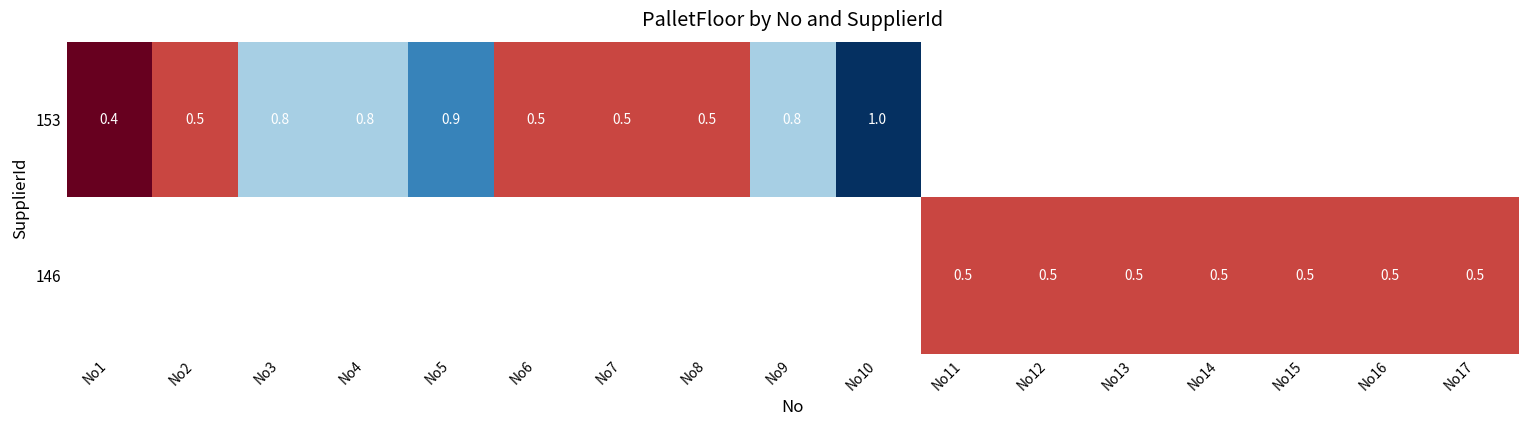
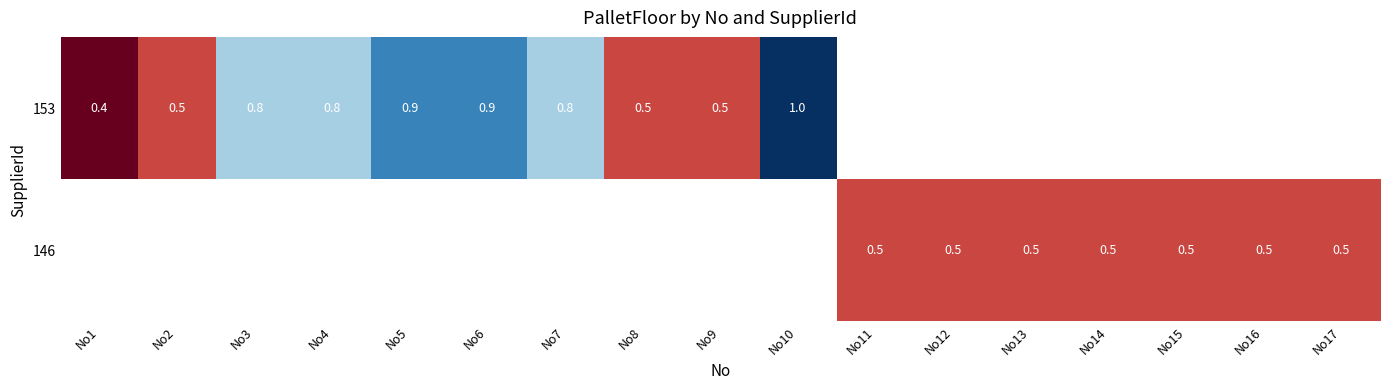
  {
    "153": {
      "No1": 0.4,
      "No2": 0.5,
      "No3": 0.8,
      "No4": 0.8,
      "No5": 0.9,
-     "No6": 0.5,
-     "No7": 0.5,
+     "No6": 0.9,
+     "No7": 0.8,
      "No8": 0.5,
-     "No9": 0.8,
+     "No9": 0.5,
      "No10": 1.0
    },
    "146": {
      "No11": 0.5,
      "No12": 0.5,
      "No13": 0.5,
      "No14": 0.5,
      "No15": 0.5,
      "No16": 0.5,
      "No17": 0.5
    }
  }
